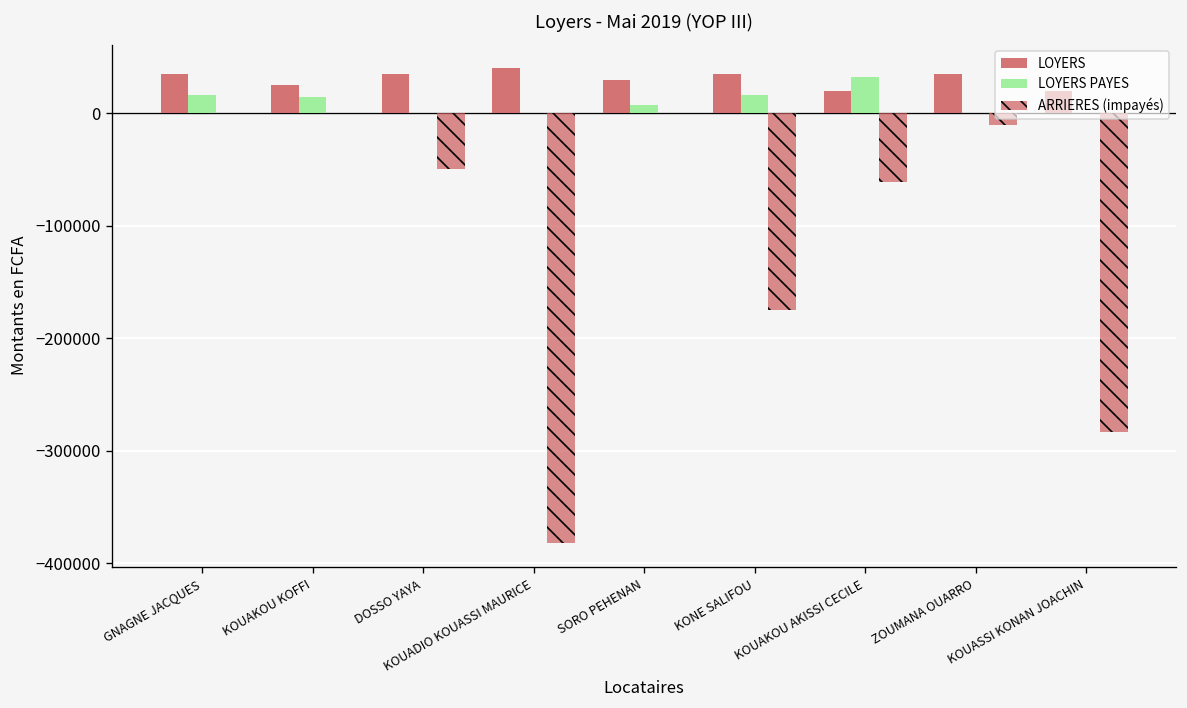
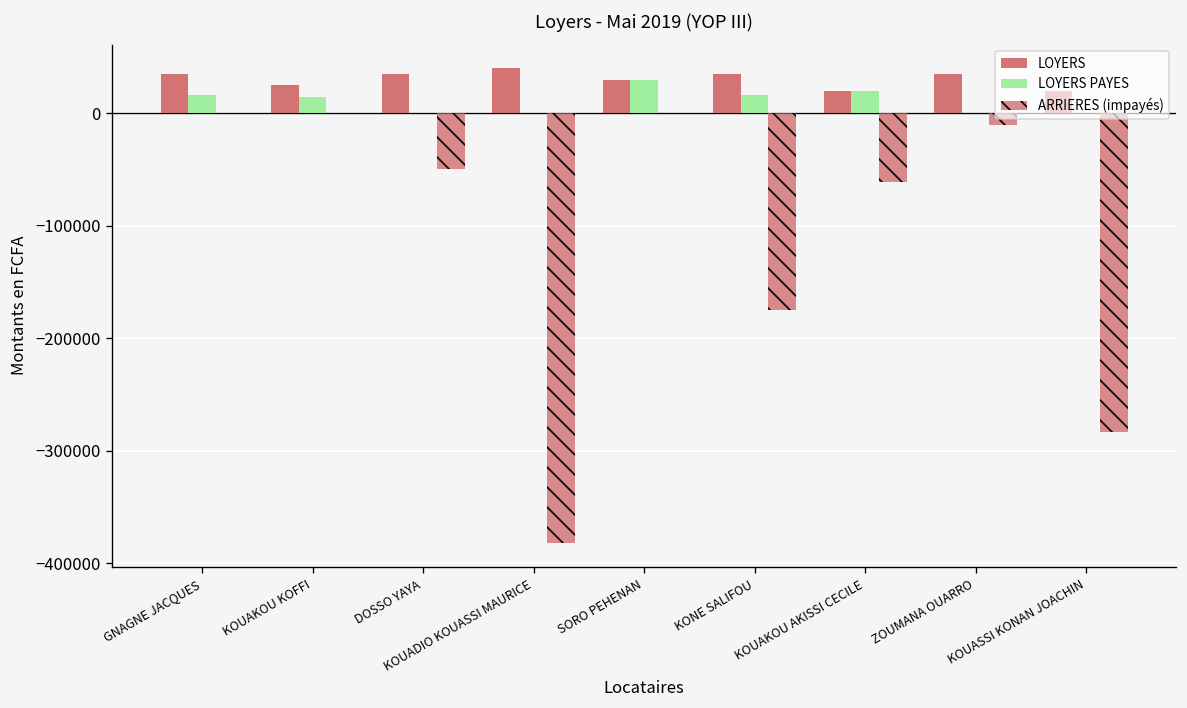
  {
    "LOYERS PAYES": {
      "GNAGNE JACQUES": 20000,
      "KOUAKOU KOFFI": 10000,
      "DOSSO YAYA": 0,
      "KOUADIO KOUASSI MAURICE": 0,
-     "SORO PEHENAN": 10000,
+     "SORO PEHENAN": 30000,
      "KONE SALIFOU": 20000,
-     "KOUAKOU AKISSI CECILE": 30000,
+     "KOUAKOU AKISSI CECILE": 20000,
      "ZOUMANA OUARRO": 0,
      "KOUASSI KONAN JOACHIN": 0
    }
  }
